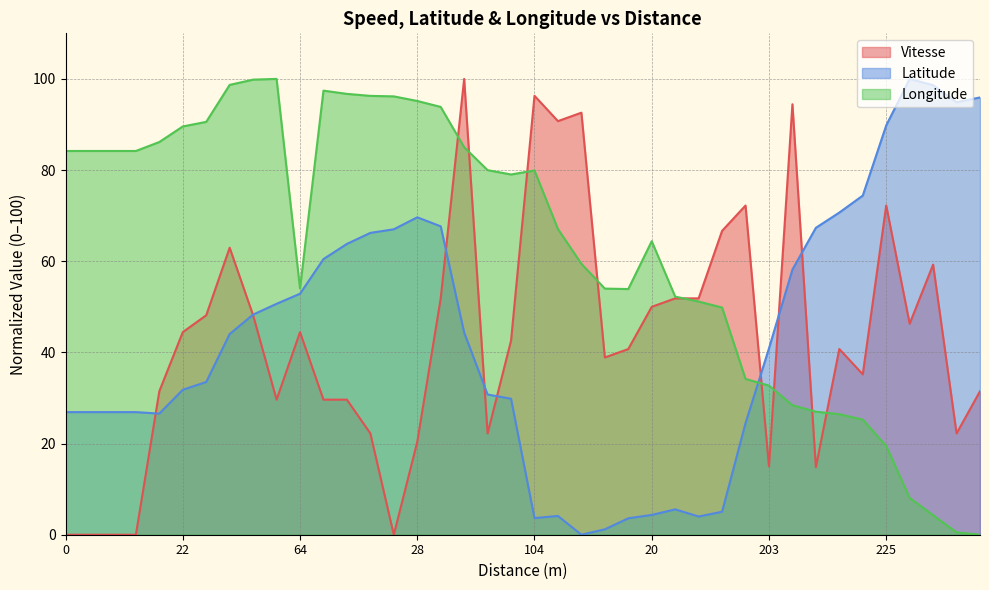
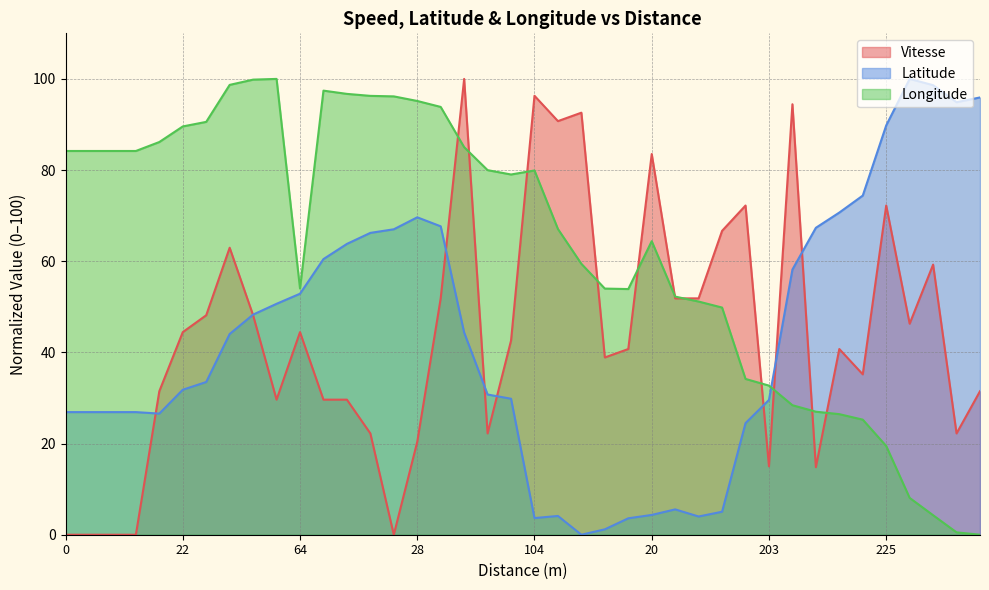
  {
    "Vitesse": {
      "0": 0,
      "64": 44,
      "104": 96,
-     "20": 50,
+     "20": 84,
      "203": 15,
      "225": 72
    },
    "Latitude": {
      "0": 27,
      "64": 53,
      "104": 4,
      "20": 4,
-     "203": 41,
+     "203": 30,
      "225": 90
    },
    "Longitude": {
      "0": 84,
      "64": 54,
      "104": 80,
      "20": 64,
      "203": 33,
      "225": 19
    }
  }
